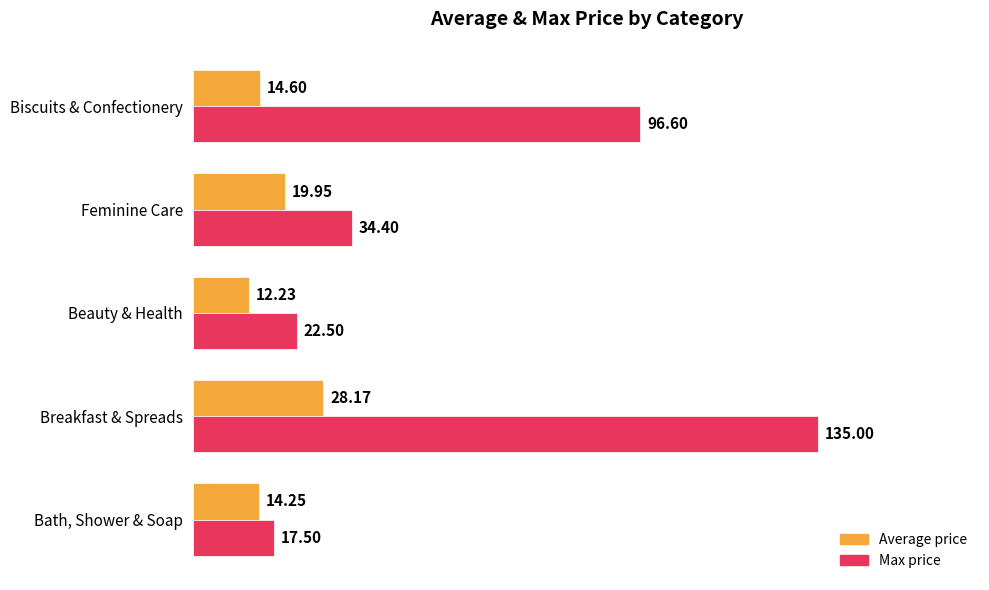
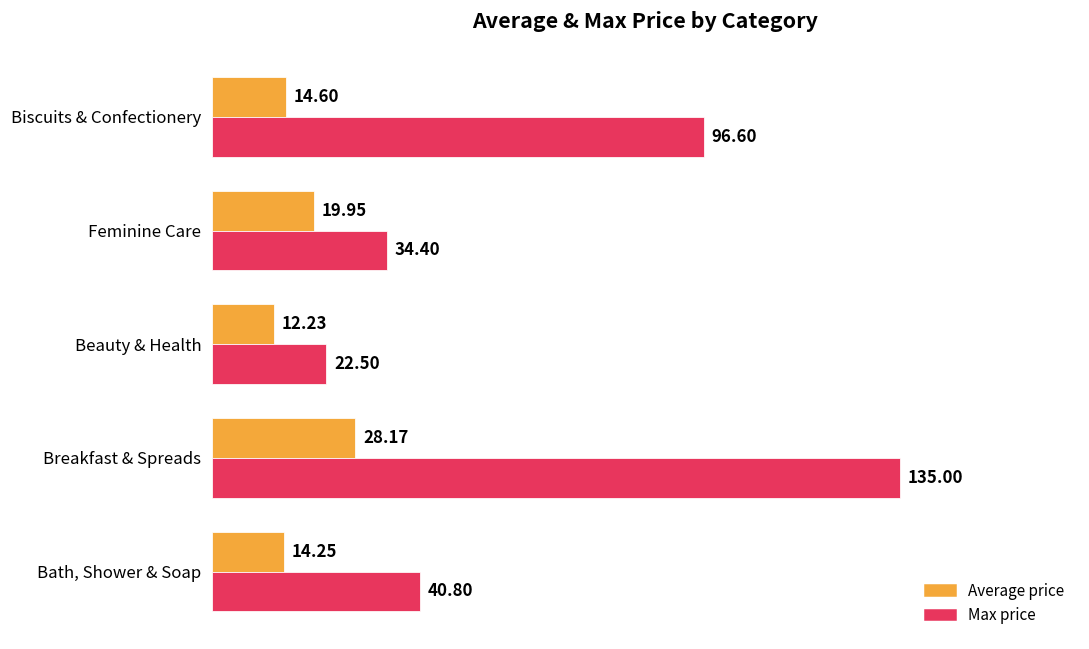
  {
    "Average price": {
      "Biscuits & Confectionery": 14.60,
      "Feminine Care": 19.95,
      "Beauty & Health": 12.23,
      "Breakfast & Spreads": 28.17,
      "Bath, Shower & Soap": 14.25
    },
    "Max price": {
      "Biscuits & Confectionery": 96.60,
      "Feminine Care": 34.40,
      "Beauty & Health": 22.50,
      "Breakfast & Spreads": 135.00,
-     "Bath, Shower & Soap": 17.50
+     "Bath, Shower & Soap": 40.80
    }
  }
